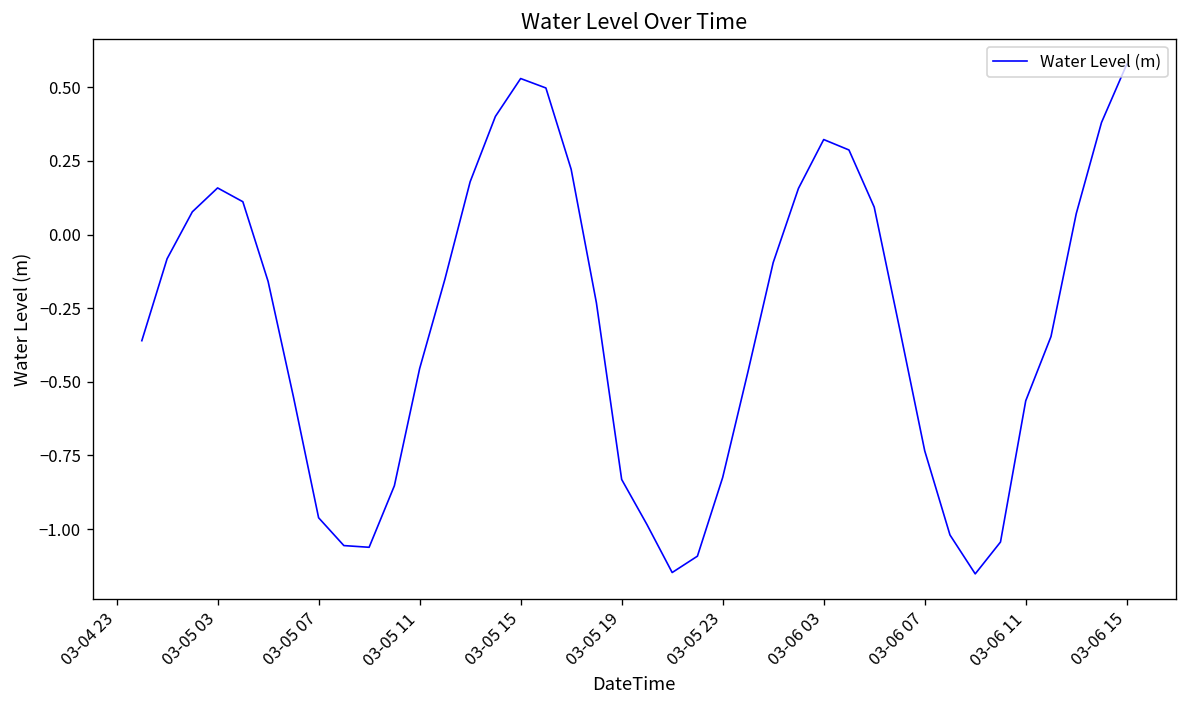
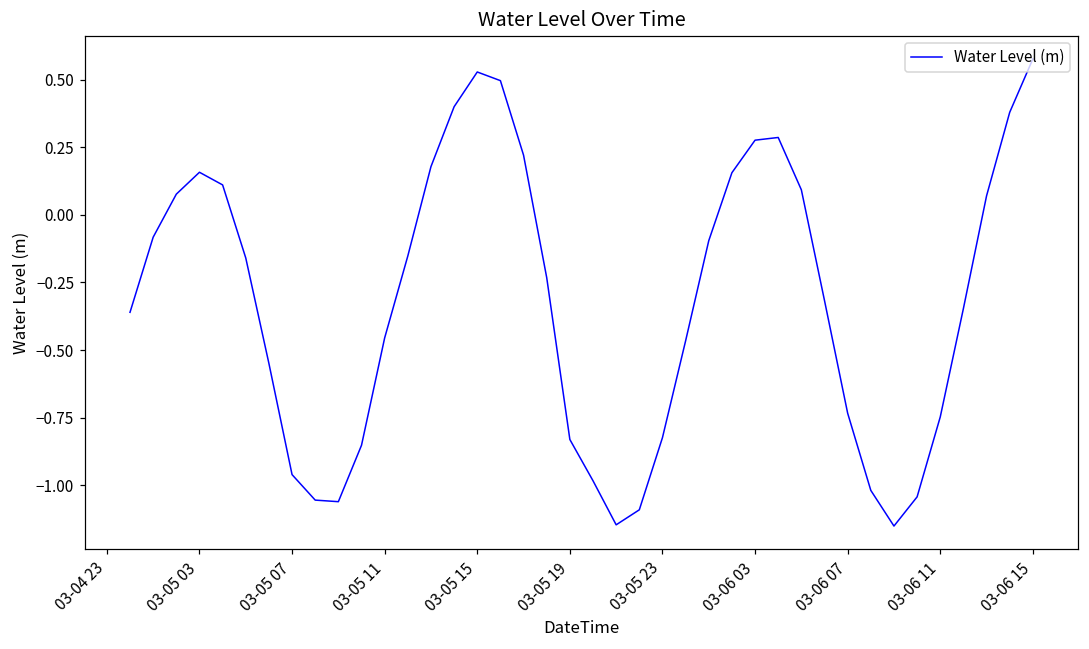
  {
    "03-05 03": 0.16,
    "03-05 07": -0.96,
    "03-05 11": -0.46,
    "03-05 15": 0.53,
    "03-05 19": -0.83,
    "03-05 23": -0.82,
-   "03-06 03": 0.32,
+   "03-06 03": 0.28,
    "03-06 07": -0.73,
-   "03-06 11": -0.56
+   "03-06 11": -0.75
  }
